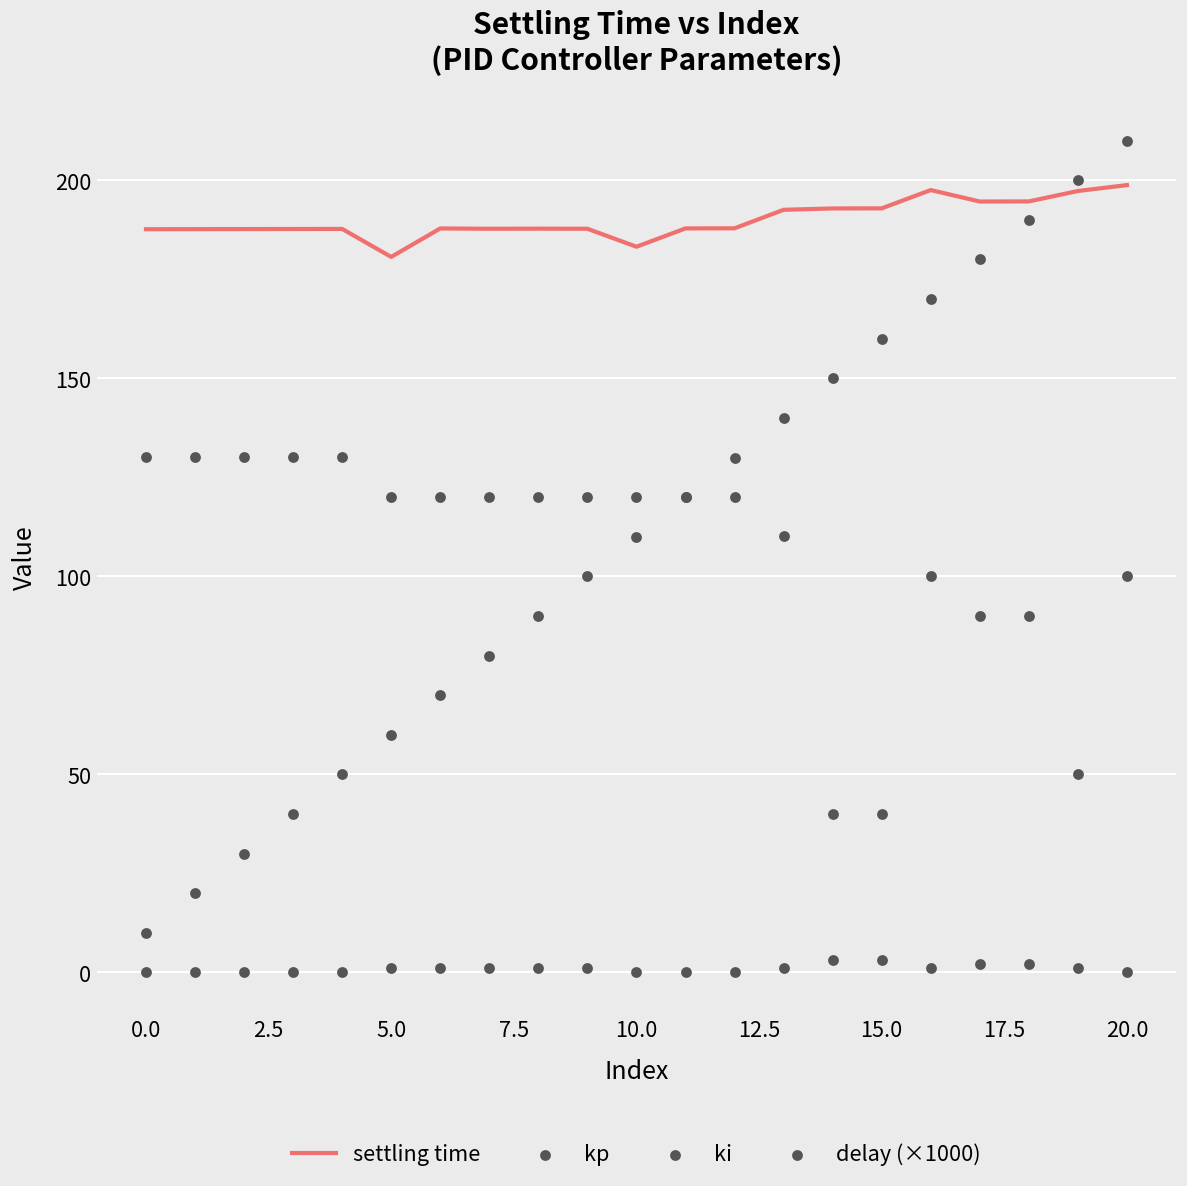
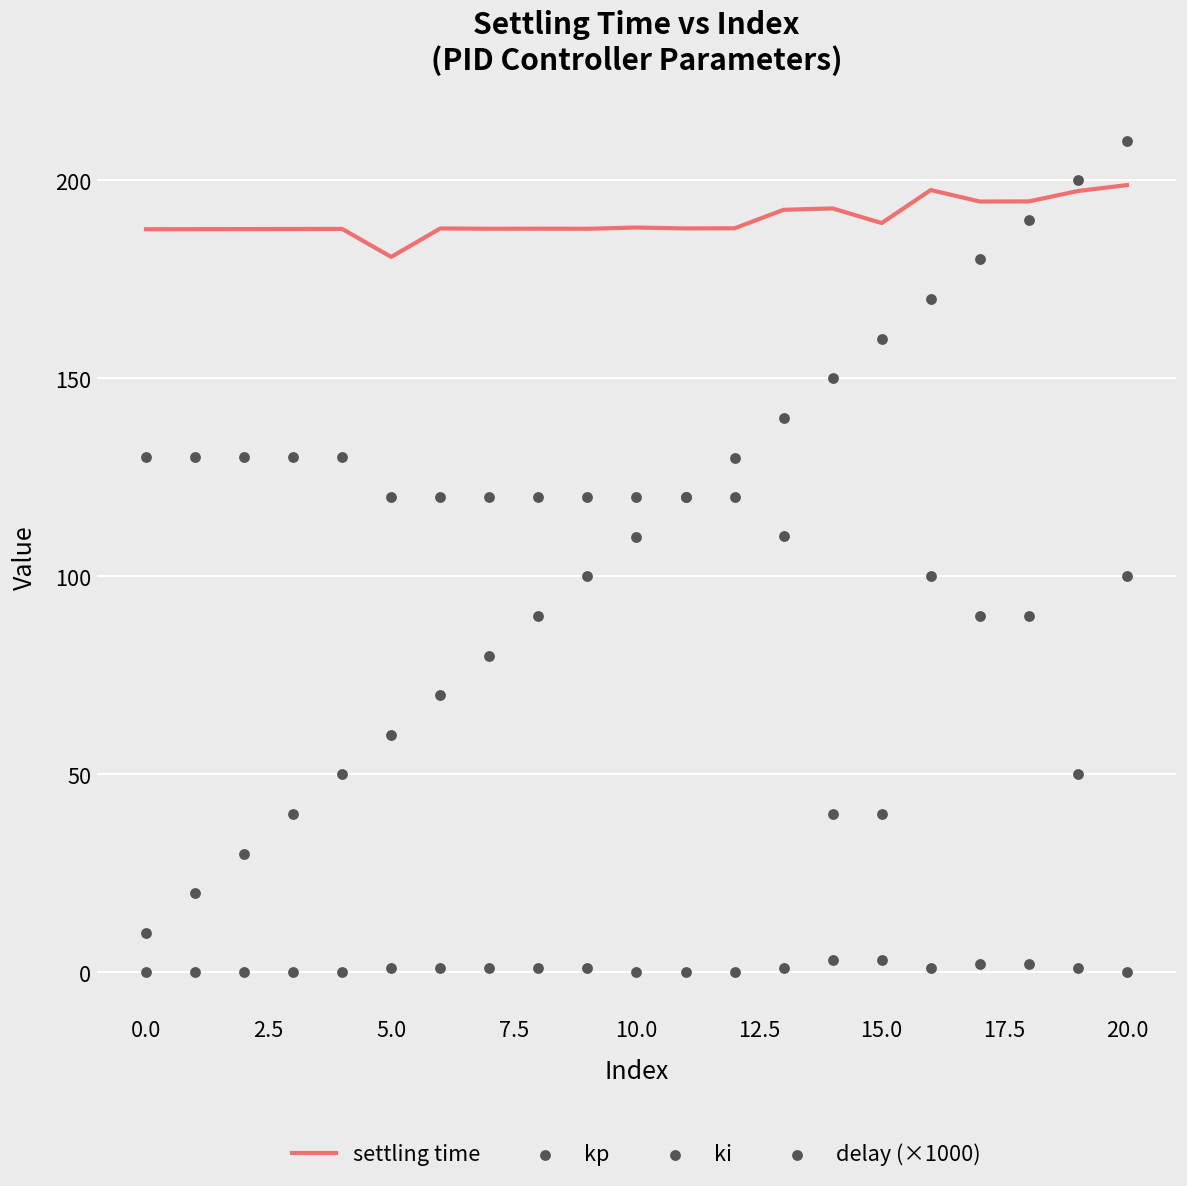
  {
    "settling time": {
      "0.0": 188,
      "5.0": 181,
-     "10.0": 183,
-     "15.0": 193,
+     "10.0": 188,
+     "15.0": 189,
      "20.0": 199
    }
  }
